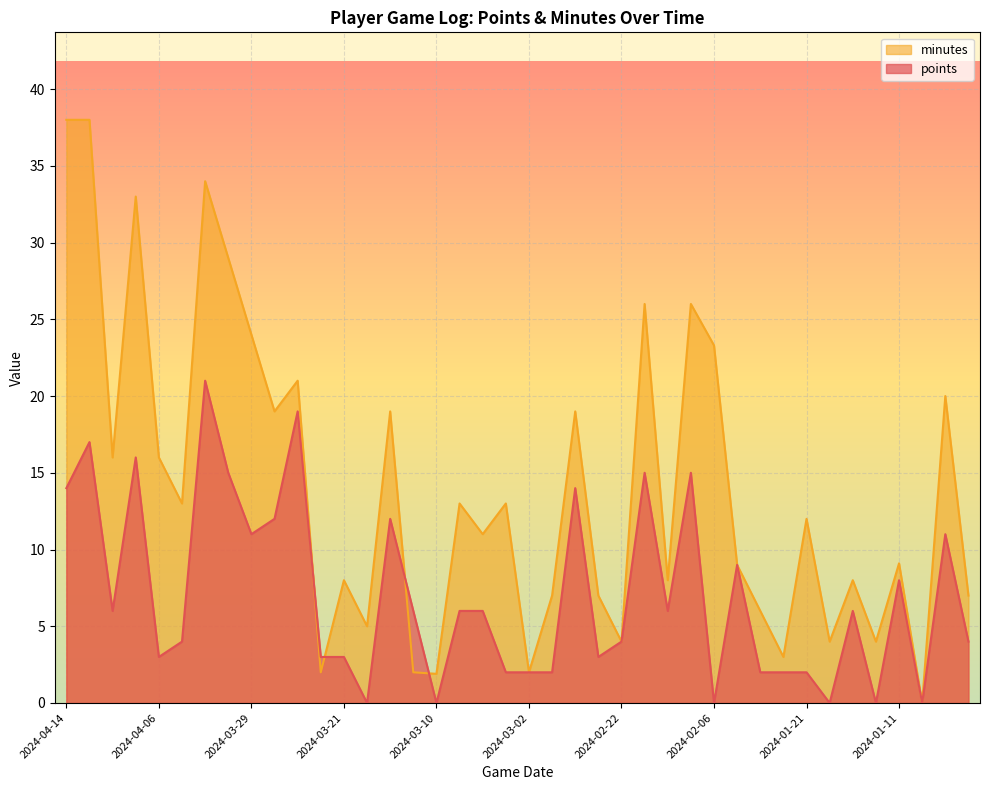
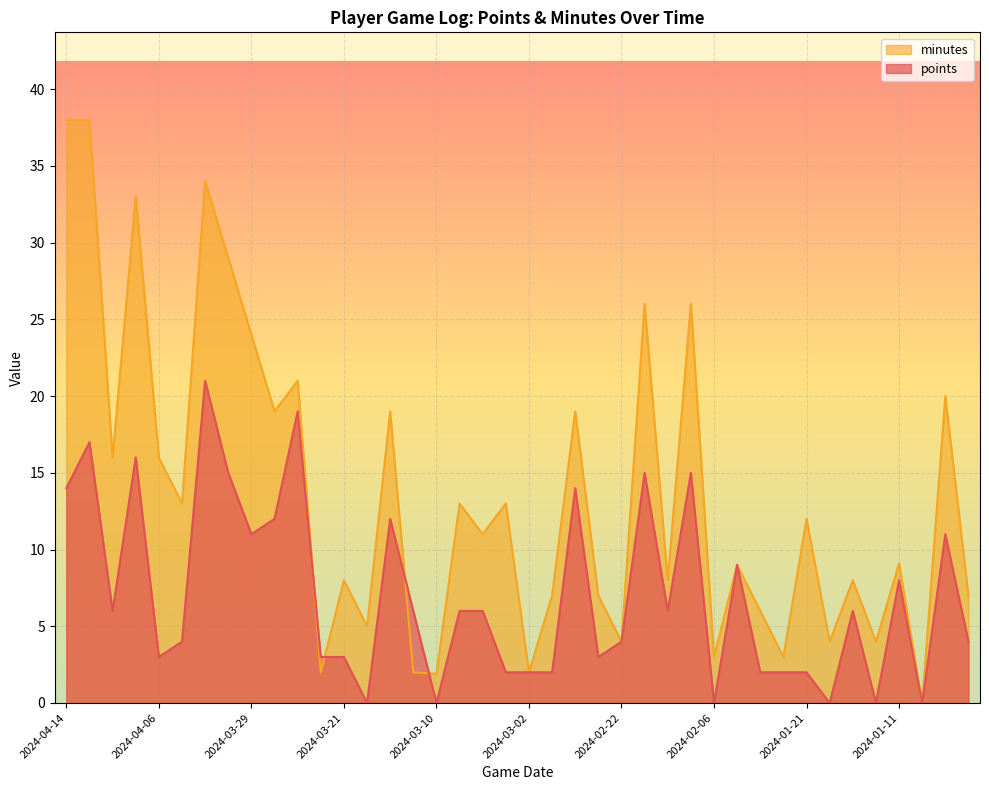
  {
    "minutes": {
      "2024-04-14": 38.0,
      "2024-04-06": 16.0,
      "2024-03-29": 24.0,
      "2024-03-21": 8.0,
      "2024-03-10": 1.9,
-     "2024-02-06": 23.3,
+     "2024-02-06": 3.0,
      "2024-01-21": 12.0,
      "2024-01-11": 9.1
    },
    "points": {
      "2024-04-14": 14.0,
      "2024-04-06": 3.0,
      "2024-03-29": 11.0,
      "2024-03-21": 3.0,
      "2024-03-10": 0.0,
      "2024-02-06": 0.0,
      "2024-01-21": 2.0,
      "2024-01-11": 8.0
    }
  }
